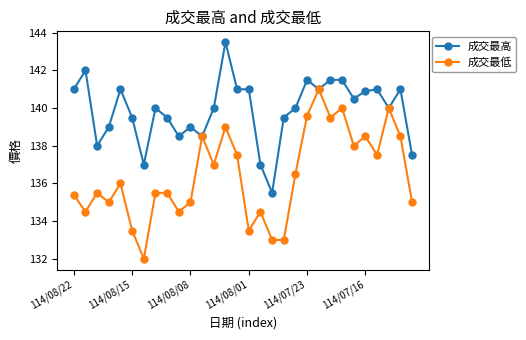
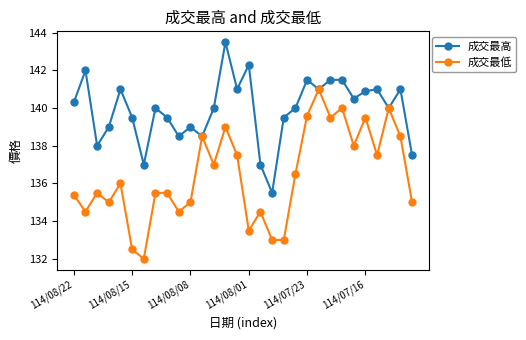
  {
    "成交最高": {
-     "114/08/22": 141.0,
+     "114/08/22": 140.3,
      "114/08/15": 139.5,
      "114/08/08": 139.0,
-     "114/08/01": 141.0,
+     "114/08/01": 142.3,
      "114/07/23": 141.5,
      "114/07/16": 140.9
    },
    "成交最低": {
      "114/08/22": 135.4,
-     "114/08/15": 133.5,
+     "114/08/15": 132.5,
      "114/08/08": 135.0,
      "114/08/01": 133.5,
      "114/07/23": 139.6,
-     "114/07/16": 138.5
+     "114/07/16": 139.5
    }
  }
